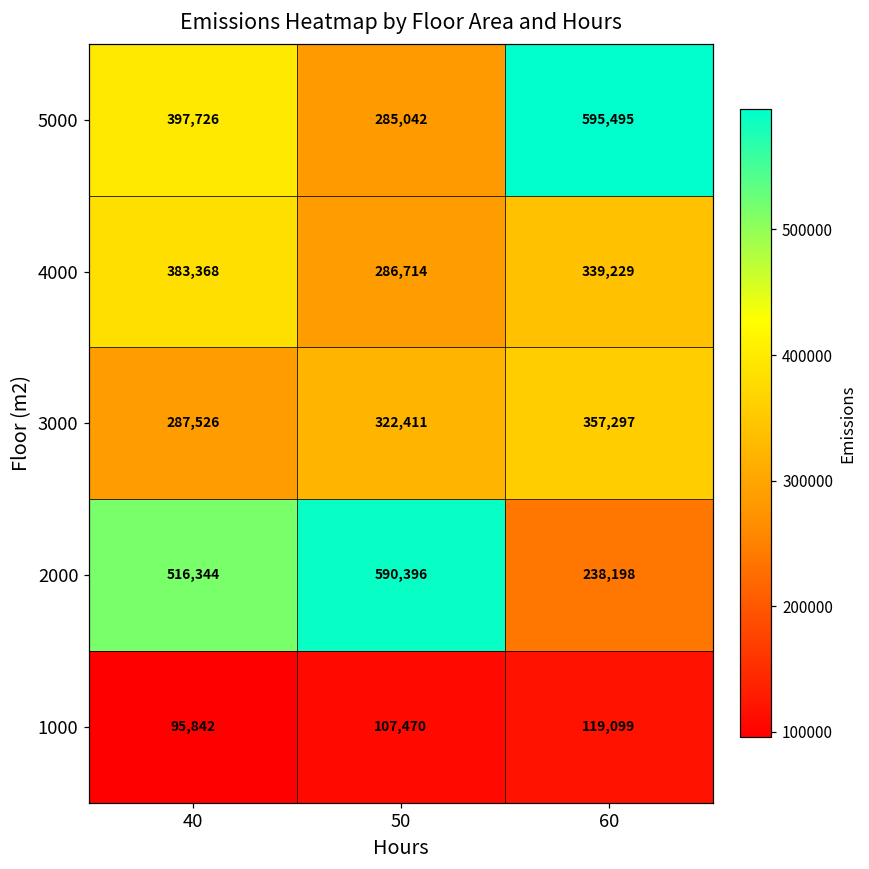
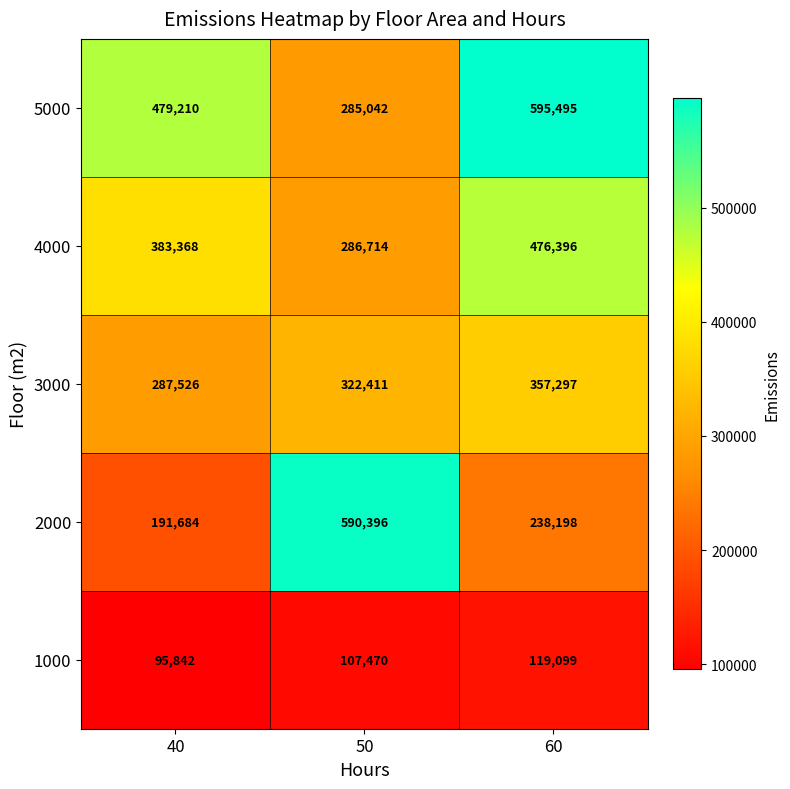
  {
    "5000": {
-     "40": "397,726"
+     "40": "479,210"
    },
    "4000": {
-     "60": "339,229"
+     "60": "476,396"
    },
    "2000": {
-     "40": "516,344"
+     "40": "191,684"
    }
  }
